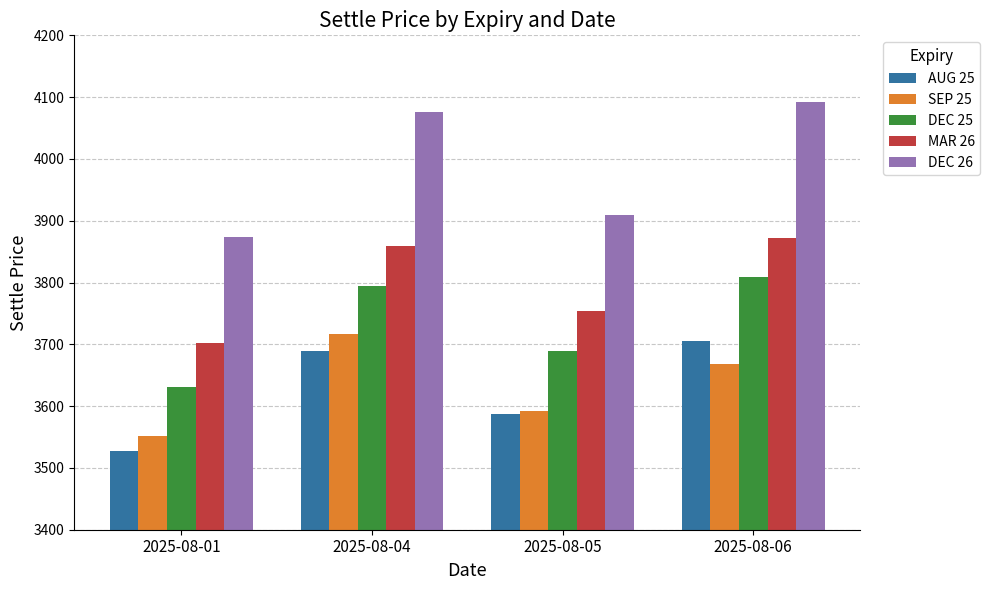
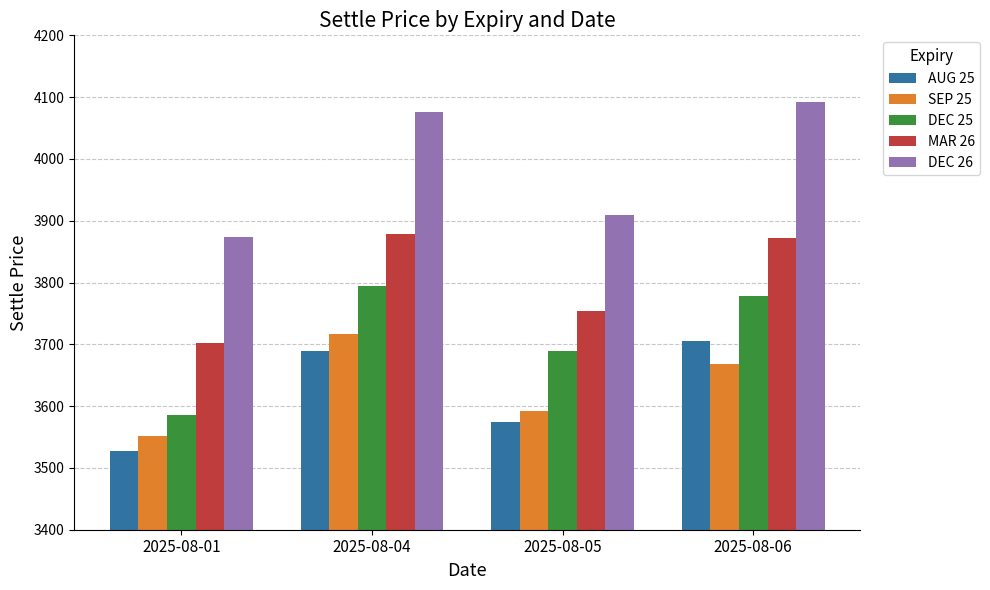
  {
    "AUG 25": {
      "2025-08-01": 3530,
      "2025-08-04": 3690,
-     "2025-08-05": 3590,
+     "2025-08-05": 3570,
      "2025-08-06": 3710
    },
    "SEP 25": {
      "2025-08-01": 3550,
      "2025-08-04": 3720,
      "2025-08-05": 3590,
      "2025-08-06": 3670
    },
    "DEC 25": {
-     "2025-08-01": 3630,
+     "2025-08-01": 3590,
      "2025-08-04": 3790,
      "2025-08-05": 3690,
-     "2025-08-06": 3810
+     "2025-08-06": 3780
    },
    "MAR 26": {
      "2025-08-01": 3700,
-     "2025-08-04": 3860,
+     "2025-08-04": 3880,
      "2025-08-05": 3750,
      "2025-08-06": 3870
    },
    "DEC 26": {
      "2025-08-01": 3870,
      "2025-08-04": 4080,
      "2025-08-05": 3910,
      "2025-08-06": 4090
    }
  }
